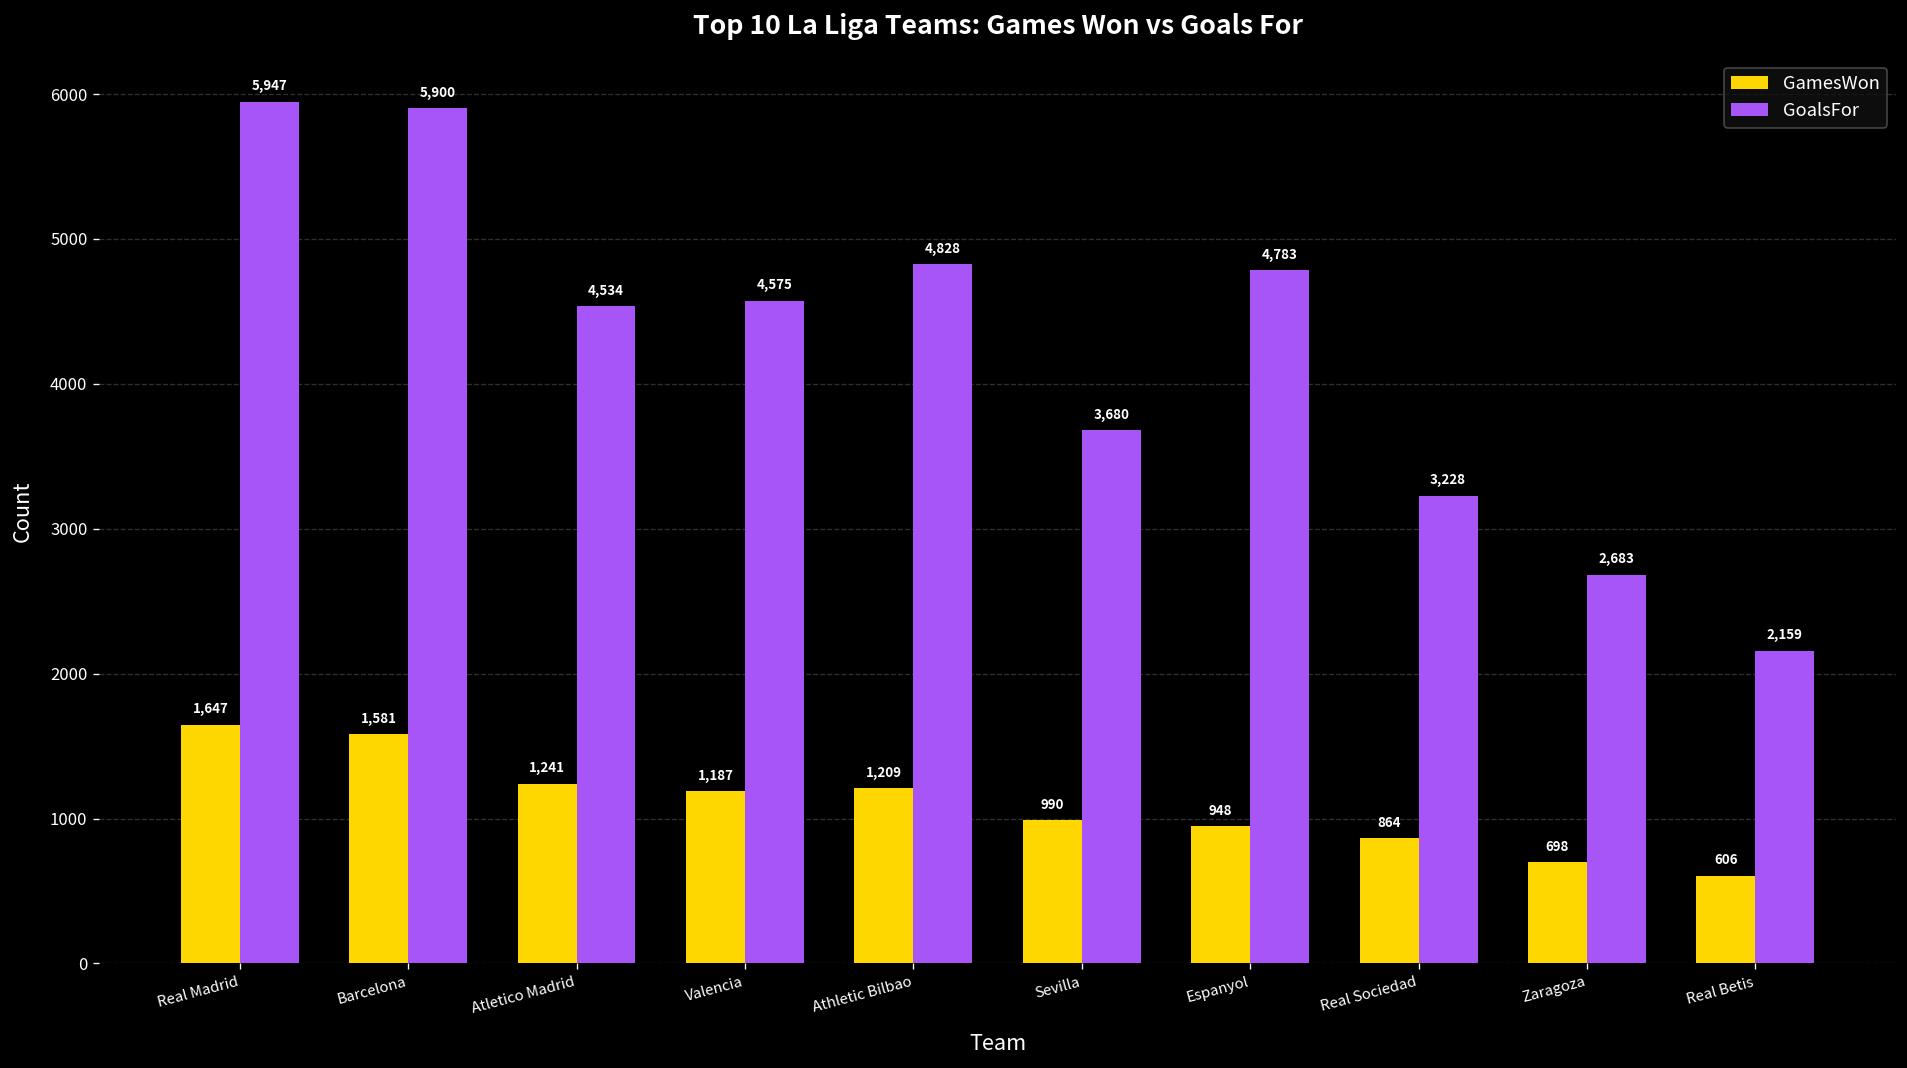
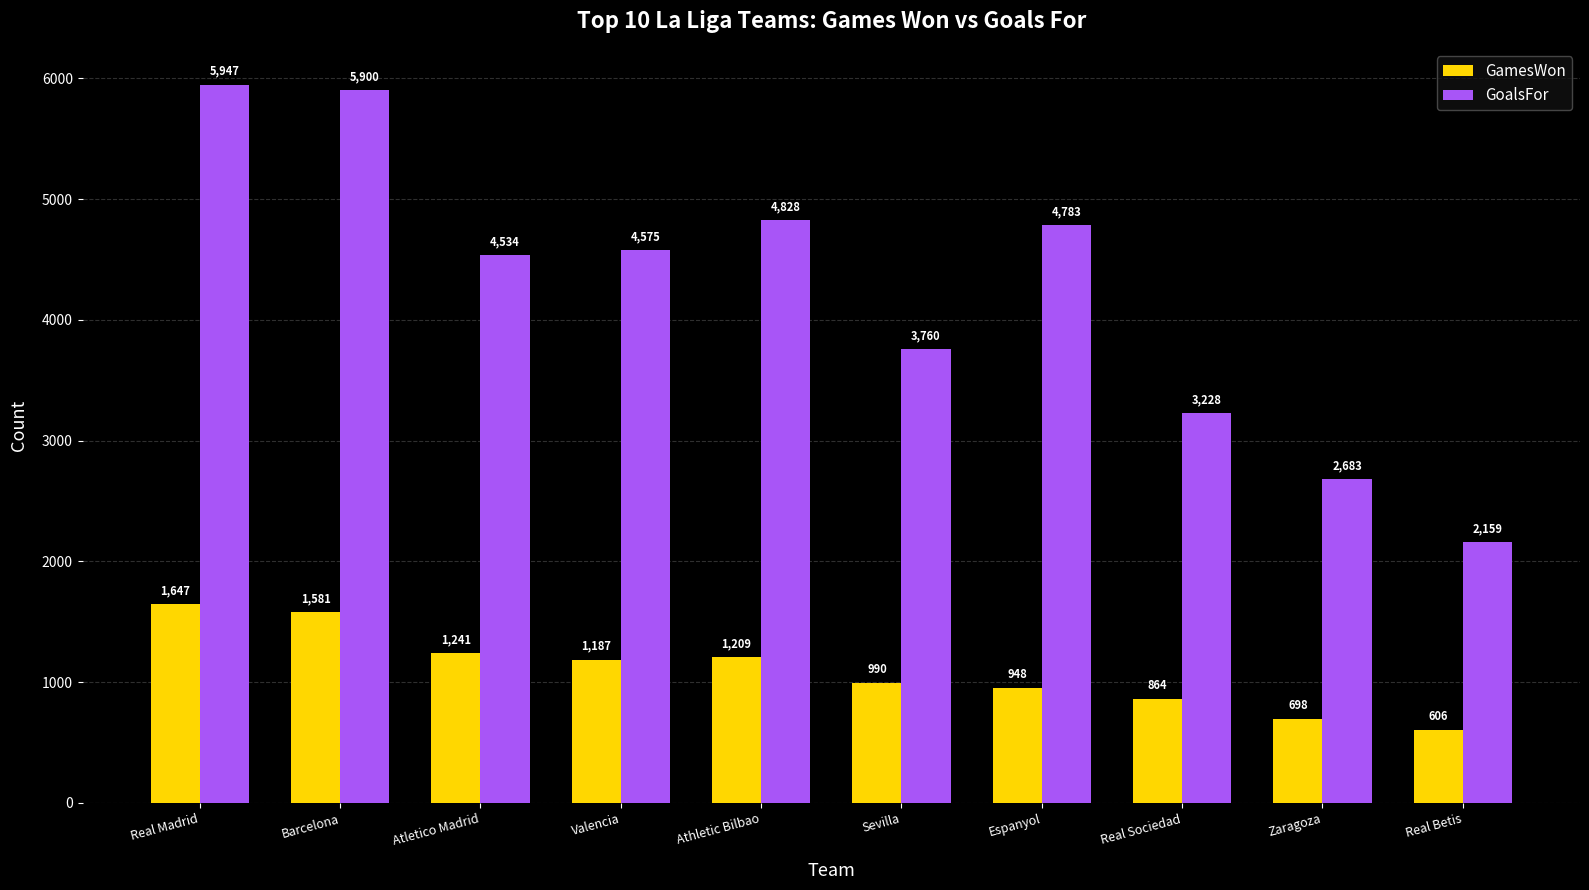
  {
    "GamesWon": {
      "Real Madrid": "1,647",
      "Barcelona": "1,581",
      "Atletico Madrid": "1,241",
      "Valencia": "1,187",
      "Athletic Bilbao": "1,209",
      "Sevilla": "990",
      "Espanyol": "948",
      "Real Sociedad": "864",
      "Zaragoza": "698",
      "Real Betis": "606"
    },
    "GoalsFor": {
      "Real Madrid": "5,947",
      "Barcelona": "5,900",
      "Atletico Madrid": "4,534",
      "Valencia": "4,575",
      "Athletic Bilbao": "4,828",
-     "Sevilla": "3,680",
+     "Sevilla": "3,760",
      "Espanyol": "4,783",
      "Real Sociedad": "3,228",
      "Zaragoza": "2,683",
      "Real Betis": "2,159"
    }
  }
